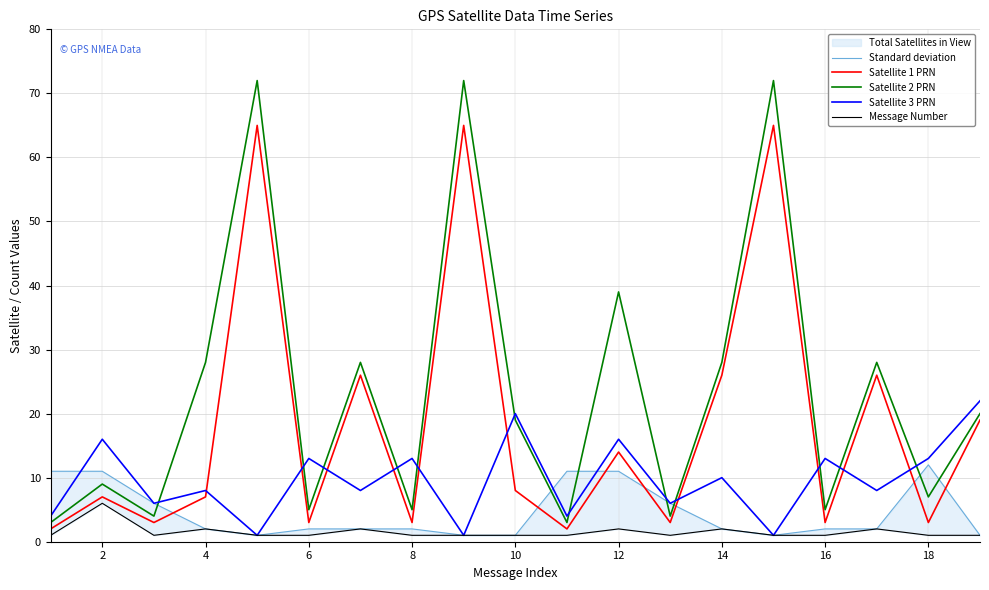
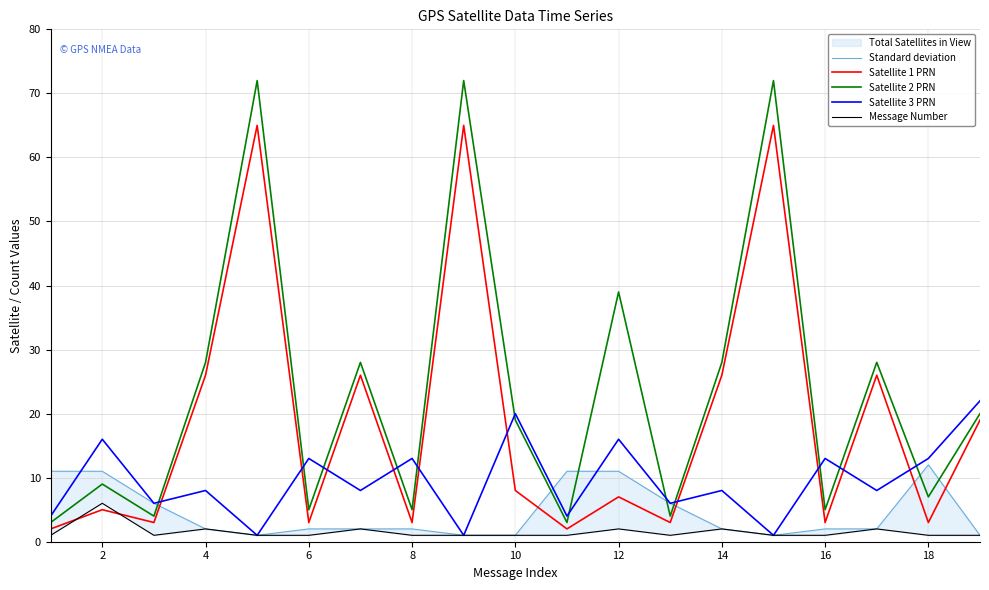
  {
    "Total Satellites in View": {
      "2": 11,
      "6": 2,
      "8": 2,
      "12": 11,
      "16": 2,
      "18": 12
    },
    "Satellite 1 PRN": {
-     "2": 7,
-     "4": 7,
+     "2": 5,
+     "4": 26,
      "6": 3,
      "8": 3,
      "10": 8,
-     "12": 14,
+     "12": 7,
      "14": 26,
      "16": 3,
      "18": 3
    },
    "Satellite 2 PRN": {
      "2": 9,
      "4": 28,
      "6": 5,
      "8": 5,
      "10": 19,
      "12": 39,
      "14": 28,
      "16": 5,
      "18": 7
    },
    "Satellite 3 PRN": {
      "2": 16,
      "4": 8,
      "6": 13,
      "8": 13,
      "10": 20,
      "12": 16,
-     "14": 10,
+     "14": 8,
      "16": 13,
      "18": 13
    },
    "Message Number": {
      "2": 6,
      "6": 1,
      "8": 1,
      "12": 2,
      "16": 1,
      "18": 1
    }
  }
